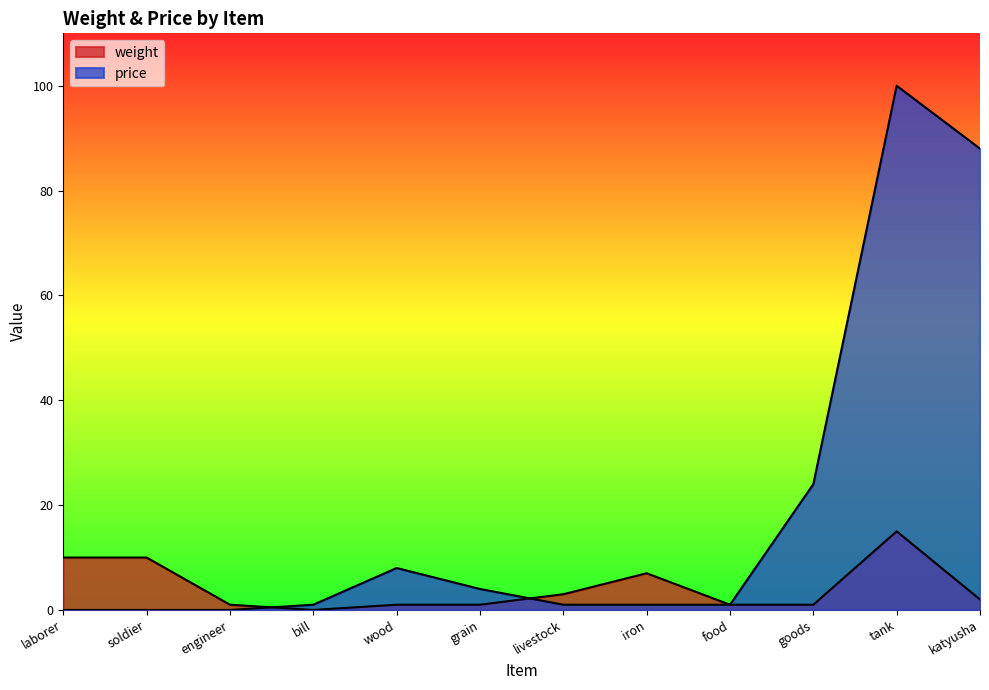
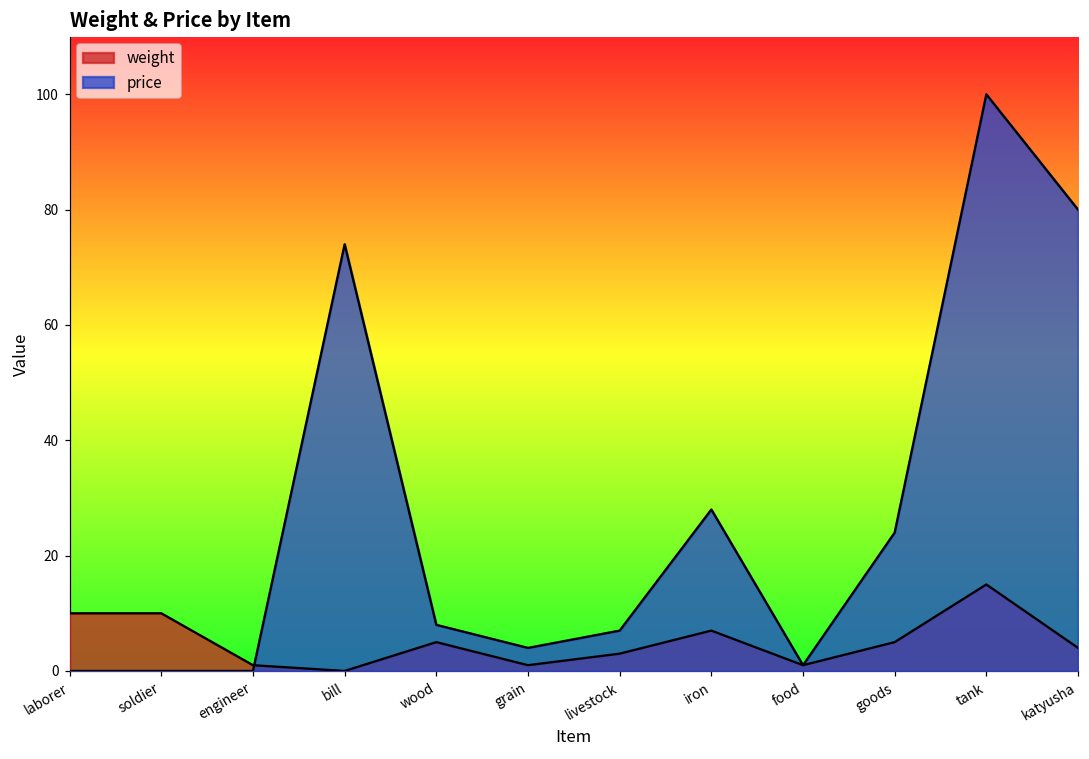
  {
    "weight": {
      "laborer": 10,
      "soldier": 10,
      "engineer": 1,
      "bill": 0,
-     "wood": 1,
+     "wood": 5,
      "grain": 1,
      "livestock": 3,
      "iron": 7,
-     "goods": 1,
+     "goods": 5,
      "tank": 15,
-     "katyusha": 2
+     "katyusha": 4
    },
    "price": {
      "laborer": 0,
      "soldier": 0,
      "engineer": 0,
-     "bill": 1,
+     "bill": 74,
      "wood": 8,
      "grain": 4,
-     "livestock": 1,
-     "iron": 1,
+     "livestock": 7,
+     "iron": 28,
      "goods": 24,
      "tank": 100,
-     "katyusha": 88
+     "katyusha": 80
    }
  }
